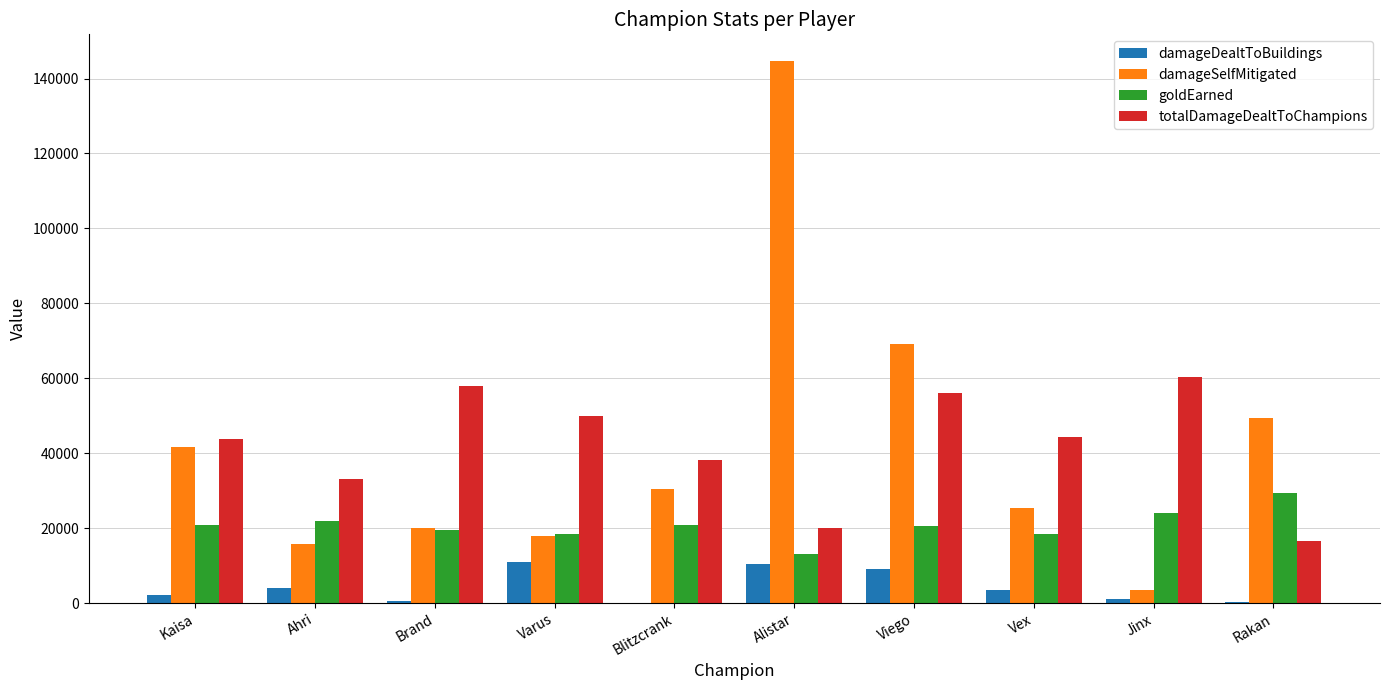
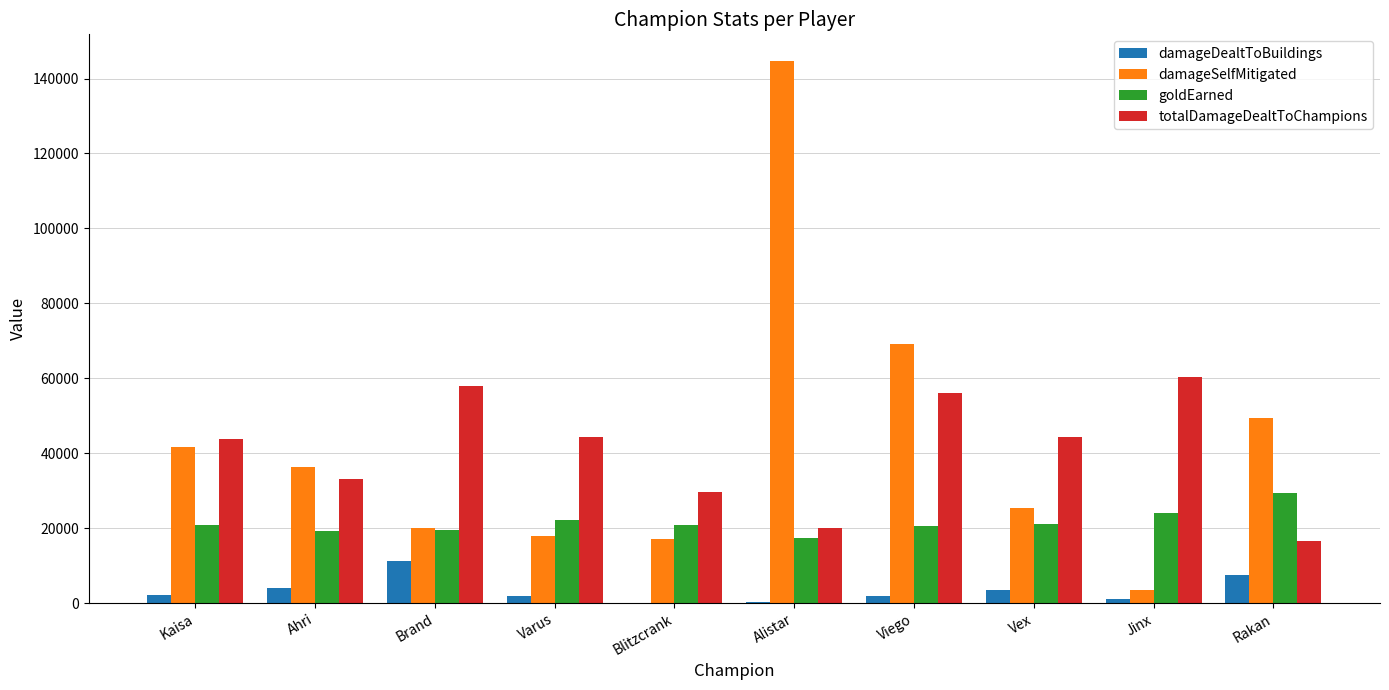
  {
    "damageDealtToBuildings": {
      "Kaisa": 2000,
      "Ahri": 4000,
-     "Brand": 1000,
-     "Varus": 11000,
+     "Brand": 11000,
+     "Varus": 2000,
      "Blitzcrank": 0,
-     "Alistar": 10000,
-     "Viego": 9000,
+     "Alistar": 0,
+     "Viego": 2000,
      "Vex": 3000,
      "Jinx": 1000,
-     "Rakan": 0
+     "Rakan": 8000
    },
    "damageSelfMitigated": {
      "Kaisa": 42000,
-     "Ahri": 16000,
+     "Ahri": 36000,
      "Brand": 20000,
      "Varus": 18000,
-     "Blitzcrank": 30000,
+     "Blitzcrank": 17000,
      "Alistar": 145000,
      "Viego": 69000,
      "Vex": 25000,
      "Jinx": 3000,
      "Rakan": 49000
    },
    "goldEarned": {
      "Kaisa": 21000,
-     "Ahri": 22000,
+     "Ahri": 19000,
      "Brand": 20000,
-     "Varus": 18000,
+     "Varus": 22000,
      "Blitzcrank": 21000,
-     "Alistar": 13000,
+     "Alistar": 17000,
      "Viego": 21000,
-     "Vex": 18000,
+     "Vex": 21000,
      "Jinx": 24000,
      "Rakan": 29000
    },
    "totalDamageDealtToChampions": {
      "Kaisa": 44000,
      "Ahri": 33000,
      "Brand": 58000,
-     "Varus": 50000,
-     "Blitzcrank": 38000,
+     "Varus": 44000,
+     "Blitzcrank": 30000,
      "Alistar": 20000,
      "Viego": 56000,
      "Vex": 44000,
      "Jinx": 60000,
      "Rakan": 17000
    }
  }
